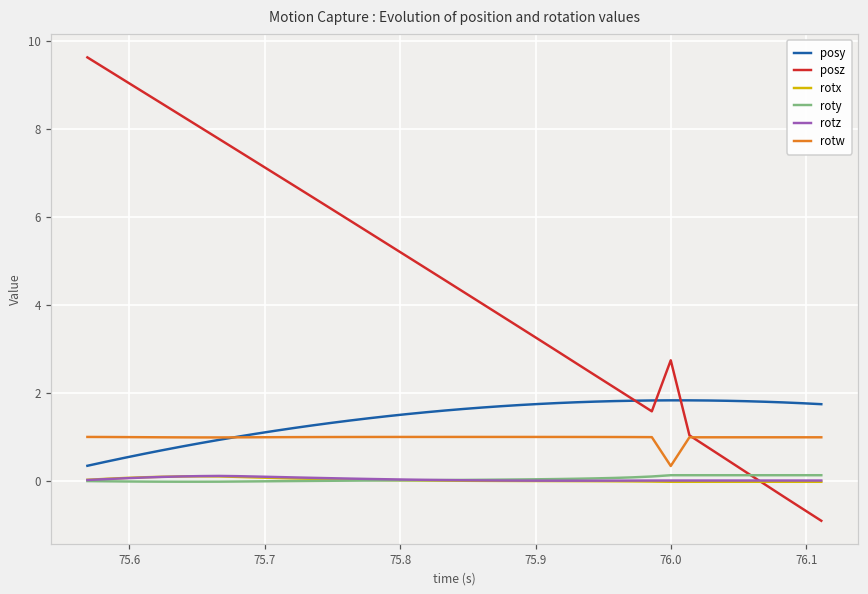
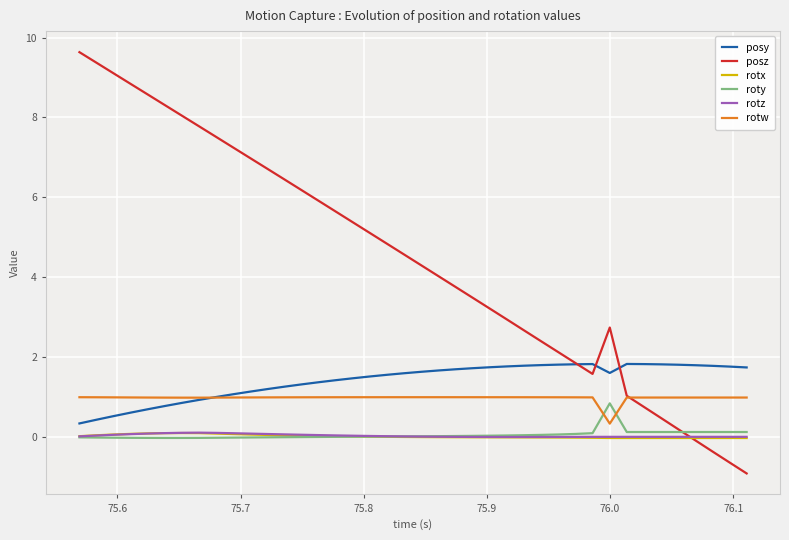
  {
    "posy": {
-     "76.0": 1.8
+     "76.0": 1.6
    },
    "posz": {
      "76.0": 2.7
    },
    "roty": {
-     "76.0": 0.1
+     "76.0": 0.8
    },
    "rotw": {
      "76.0": 0.3
    }
  }
